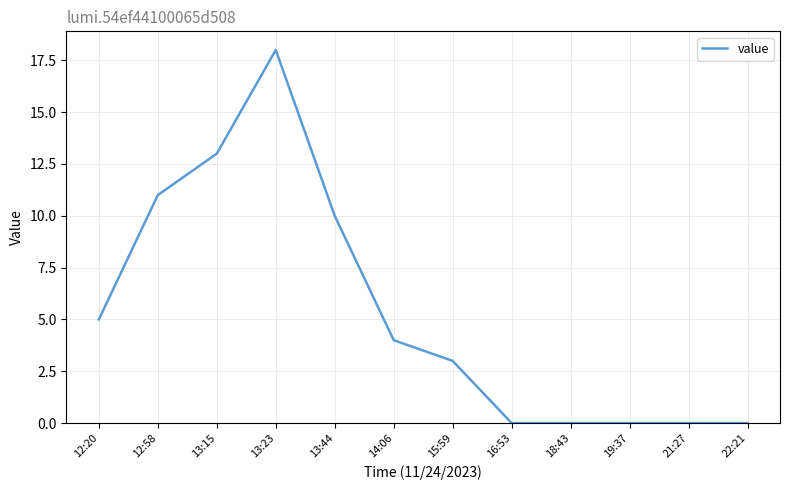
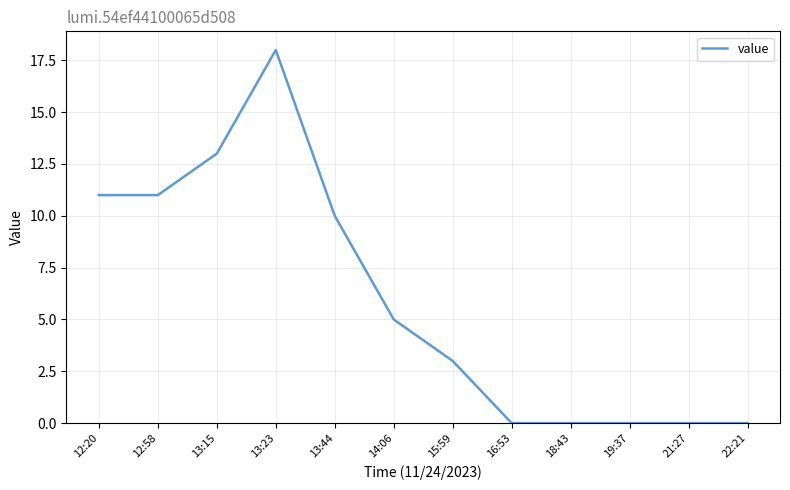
  {
-   "12:20": 5,
+   "12:20": 11,
    "12:58": 11,
    "13:15": 13,
    "13:23": 18,
    "13:44": 10,
-   "14:06": 4,
+   "14:06": 5,
    "15:59": 3,
    "16:53": 0,
    "18:43": 0,
    "19:37": 0,
    "21:27": 0,
    "22:21": 0
  }
